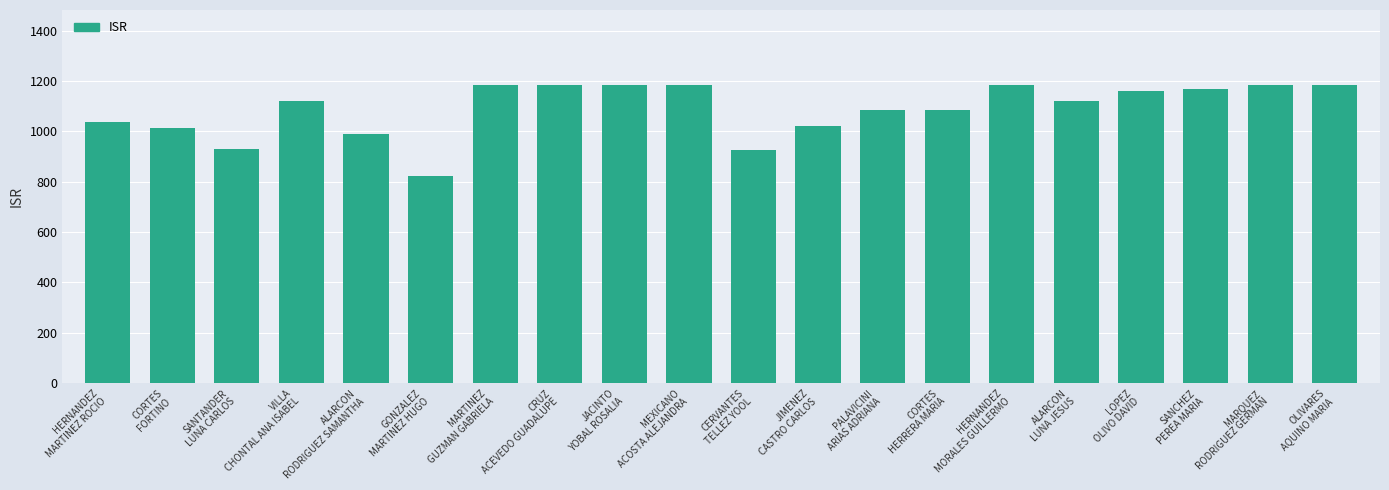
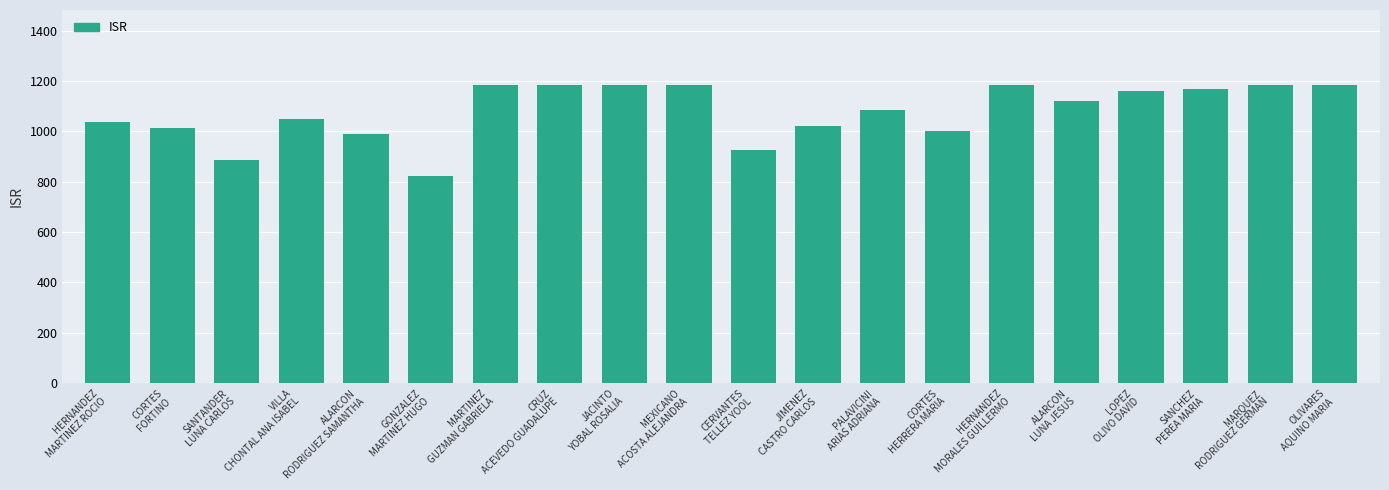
  {
    "HERNANDEZ MARTINEZ ROCIO": 1040,
    "CORTES FORTINO": 1020,
-   "SANTANDER LUNA CARLOS": 930,
-   "VILLA CHONTAL ANA ISABEL": 1120,
+   "SANTANDER LUNA CARLOS": 880,
+   "VILLA CHONTAL ANA ISABEL": 1050,
    "ALARCON RODRIGUEZ SAMANTHA": 990,
    "GONZALEZ MARTINEZ HUGO": 820,
    "MARTINEZ GUZMAN GABRIELA": 1190,
    "CRUZ ACEVEDO GUADALUPE": 1190,
    "JACINTO YOBAL ROSALIA": 1190,
    "MEXICANO ACOSTA ALEJANDRA": 1190,
    "CERVANTES TELLEZ YOOL": 930,
    "JIMENEZ CASTRO CARLOS": 1020,
    "PALAVICINI ARIAS ADRIANA": 1090,
-   "CORTES HERRERA MARIA": 1090,
+   "CORTES HERRERA MARIA": 1000,
    "HERNANDEZ MORALES GUILLERMO": 1190,
    "ALARCON LUNA JESUS": 1120,
    "LOPEZ OLIVO DAVID": 1160,
    "SANCHEZ PEREA MARIA": 1170,
    "MARQUEZ RODRIGUEZ GERMAN": 1190,
    "OLIVARES AQUINO MARIA": 1190
  }
